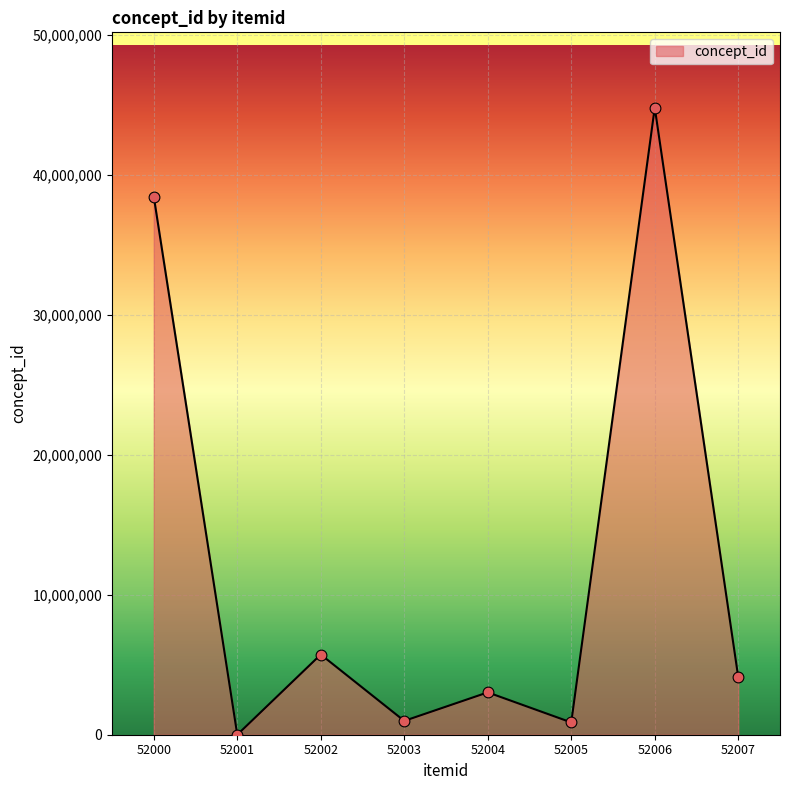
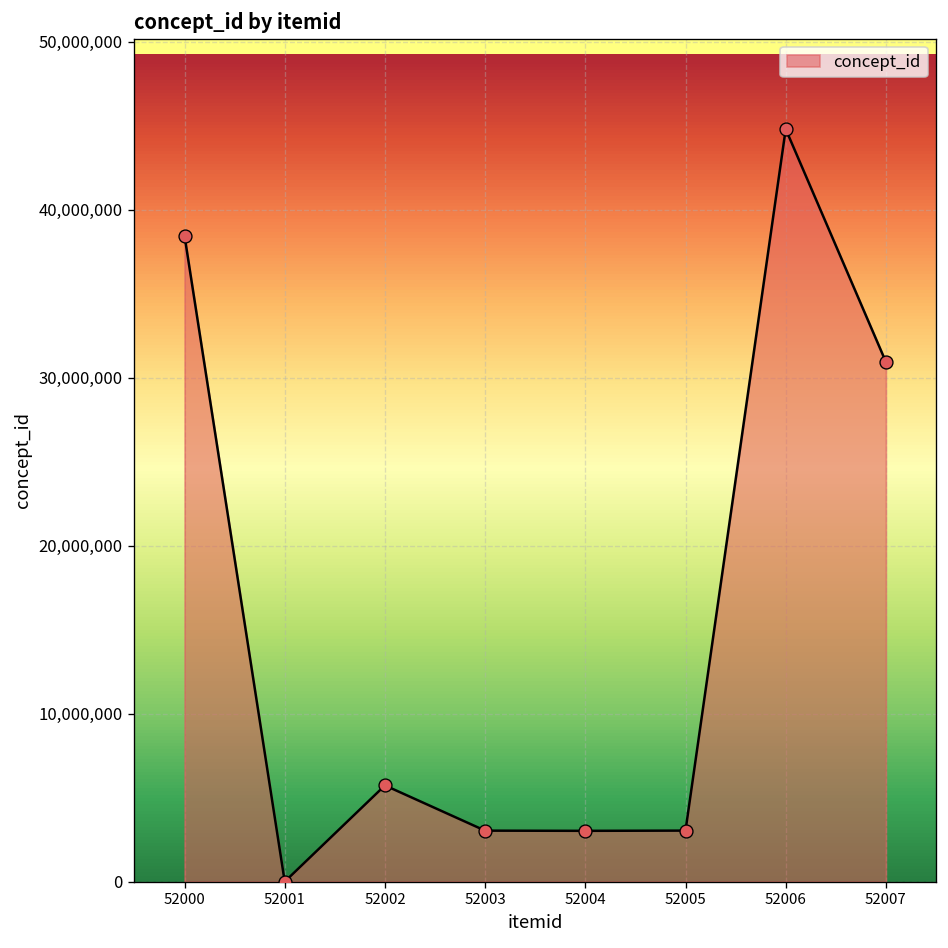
  {
    "52000": "38,400,000",
    "52001": "0",
    "52002": "5,700,000",
-   "52003": "1,000,000",
+   "52003": "3,000,000",
    "52004": "3,000,000",
-   "52005": "900,000",
+   "52005": "3,000,000",
    "52006": "44,800,000",
-   "52007": "4,100,000"
+   "52007": "30,900,000"
  }
